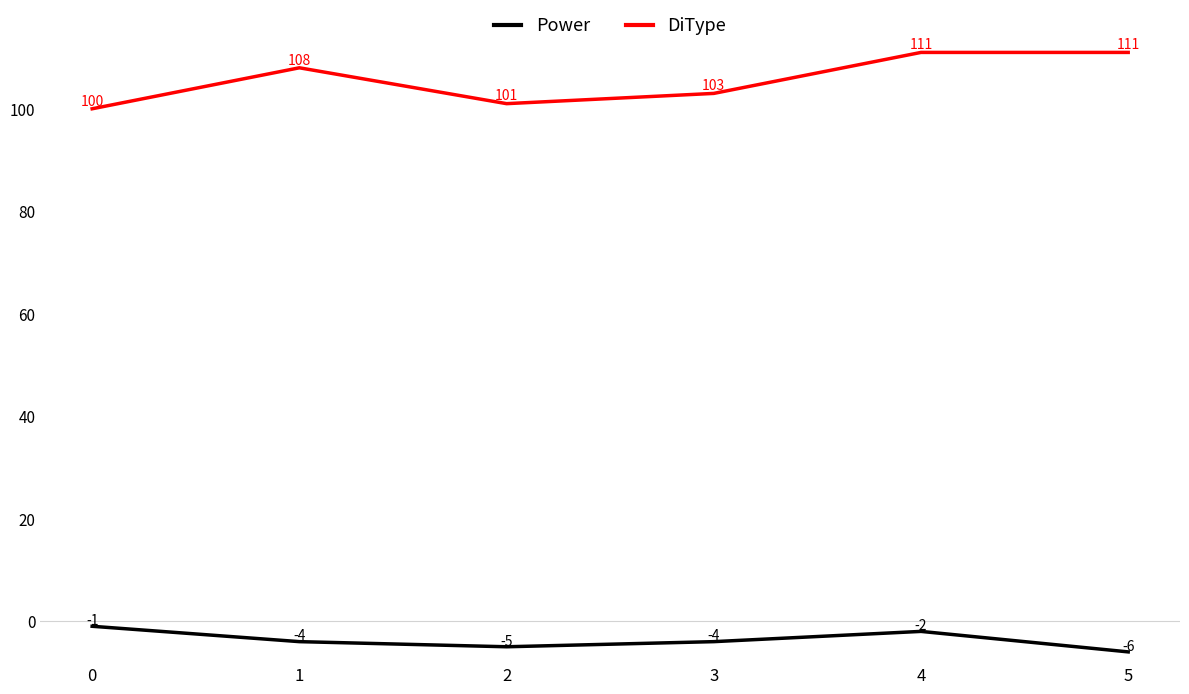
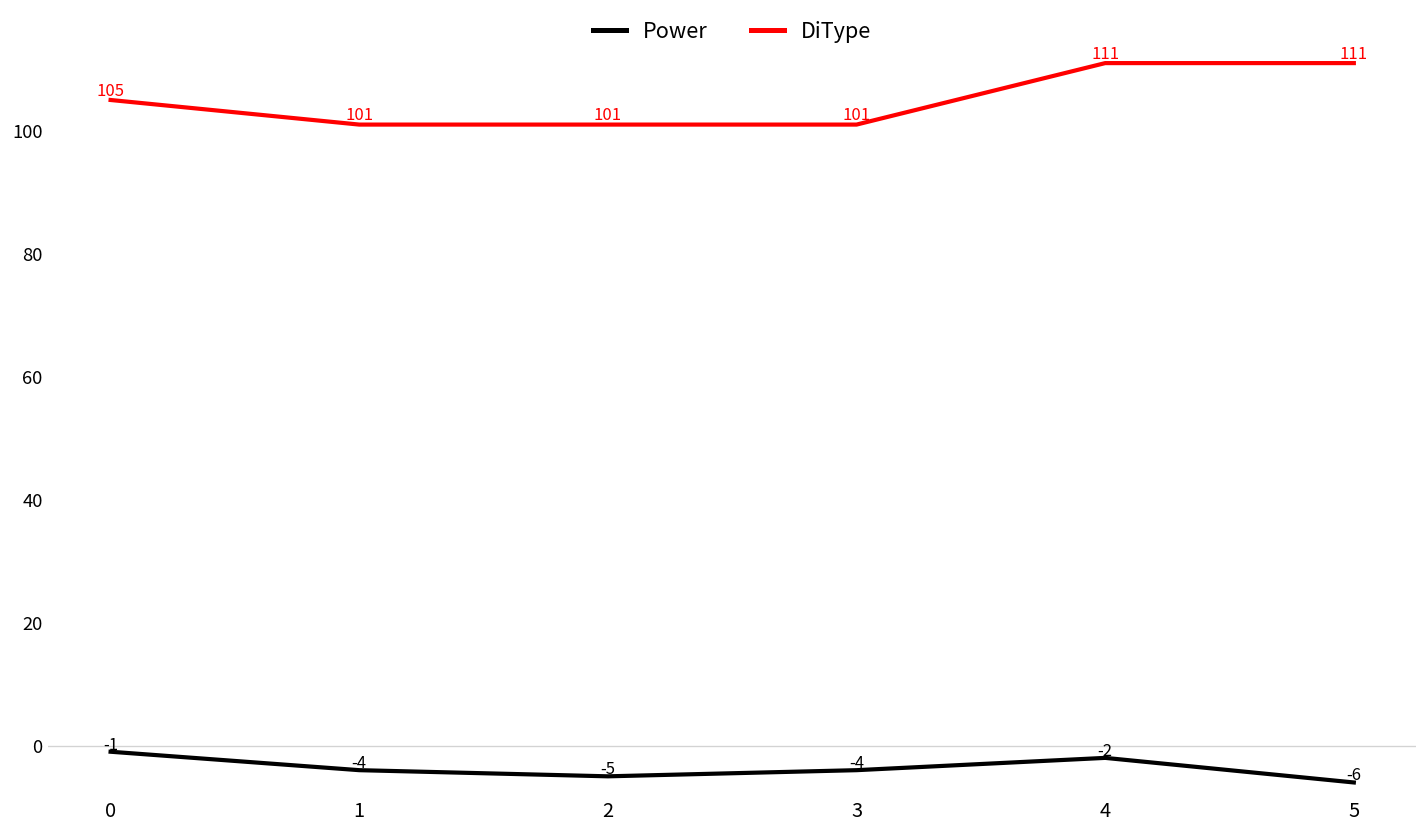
  {
    "Power": {
      "0": -1,
      "1": -4,
      "2": -5,
      "3": -4,
      "4": -2,
      "5": -6
    },
    "DiType": {
-     "0": 100,
-     "1": 108,
+     "0": 105,
+     "1": 101,
      "2": 101,
-     "3": 103,
+     "3": 101,
      "4": 111,
      "5": 111
    }
  }
